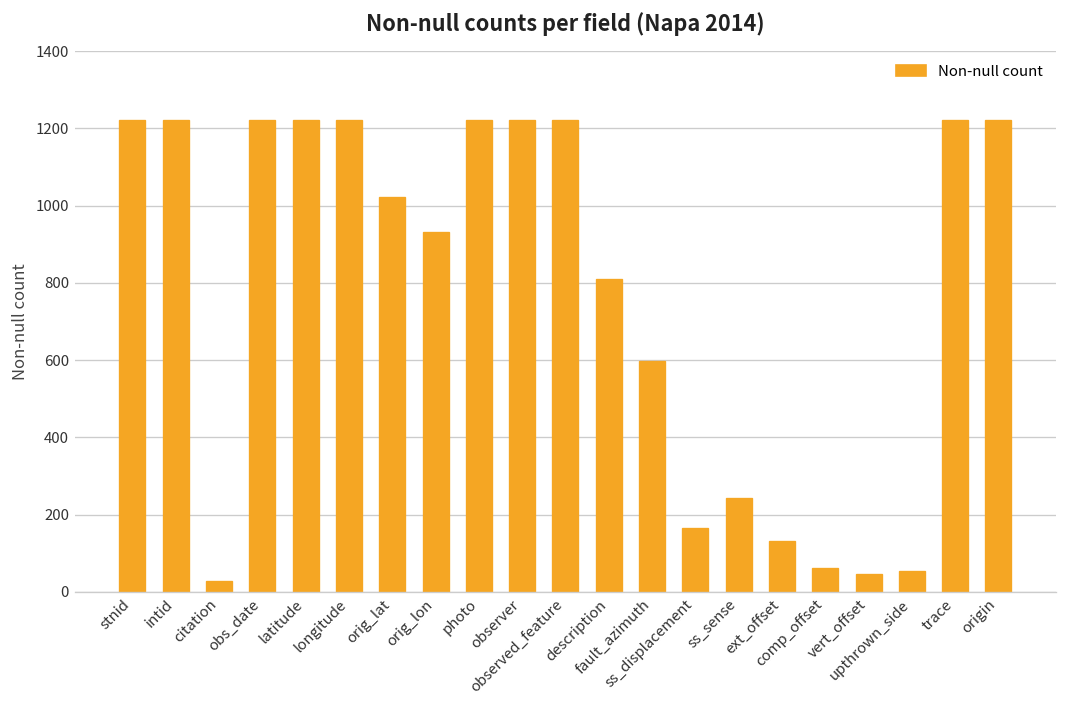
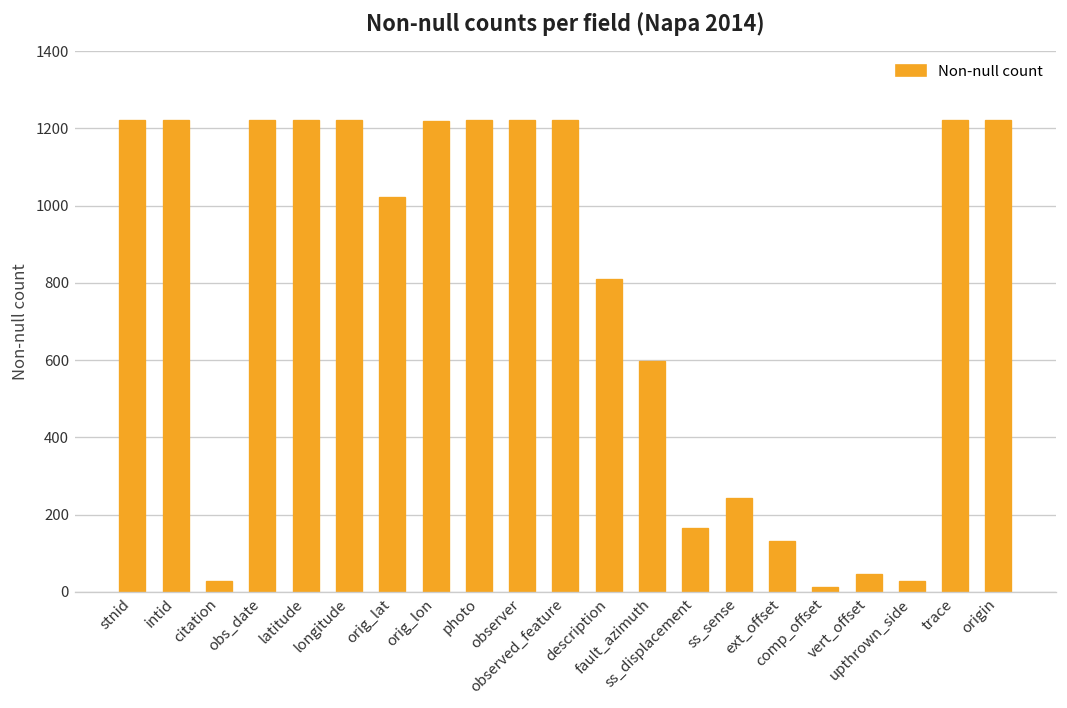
  {
    "stnid": 1220,
    "intid": 1220,
    "citation": 30,
    "obs_date": 1220,
    "latitude": 1220,
    "longitude": 1220,
    "orig_lat": 1020,
-   "orig_lon": 930,
+   "orig_lon": 1220,
    "photo": 1220,
    "observer": 1220,
    "observed_feature": 1220,
    "description": 810,
    "fault_azimuth": 600,
    "ss_displacement": 170,
    "ss_sense": 240,
    "ext_offset": 130,
-   "comp_offset": 60,
+   "comp_offset": 10,
    "vert_offset": 50,
-   "upthrown_side": 50,
+   "upthrown_side": 30,
    "trace": 1220,
    "origin": 1220
  }
